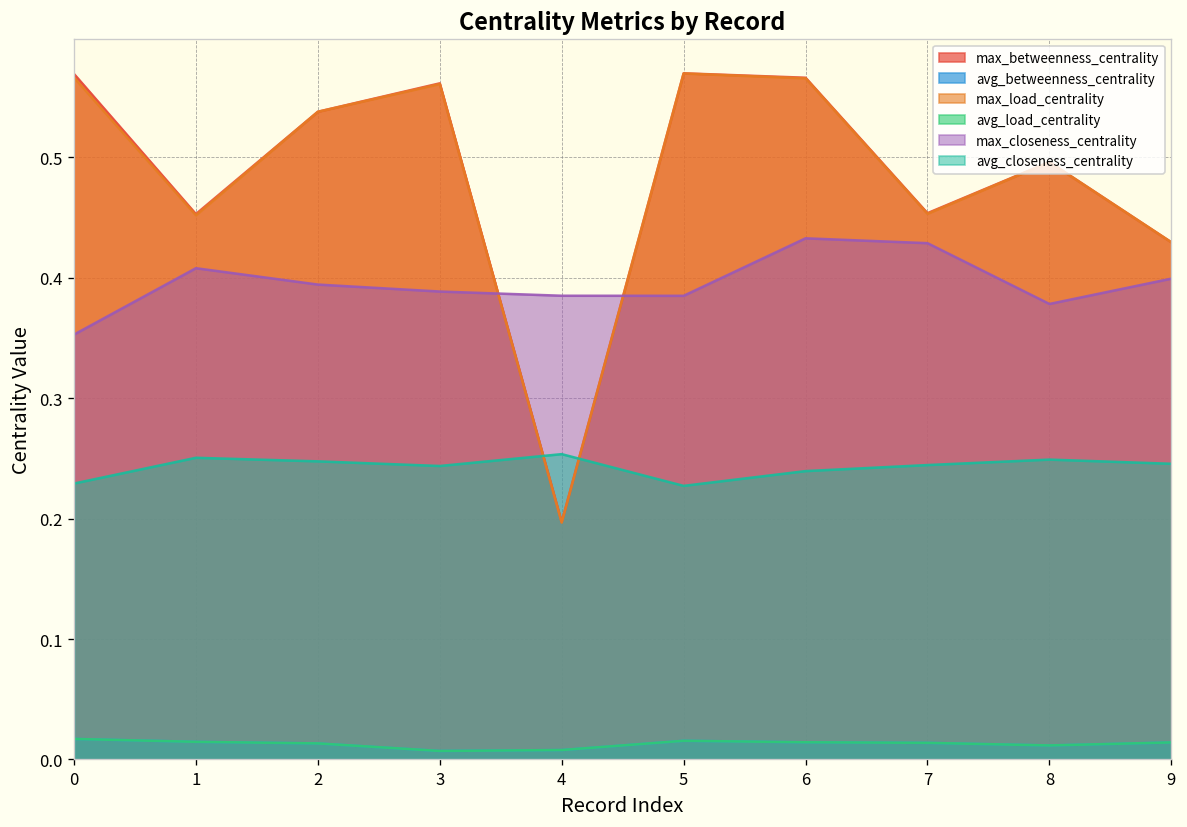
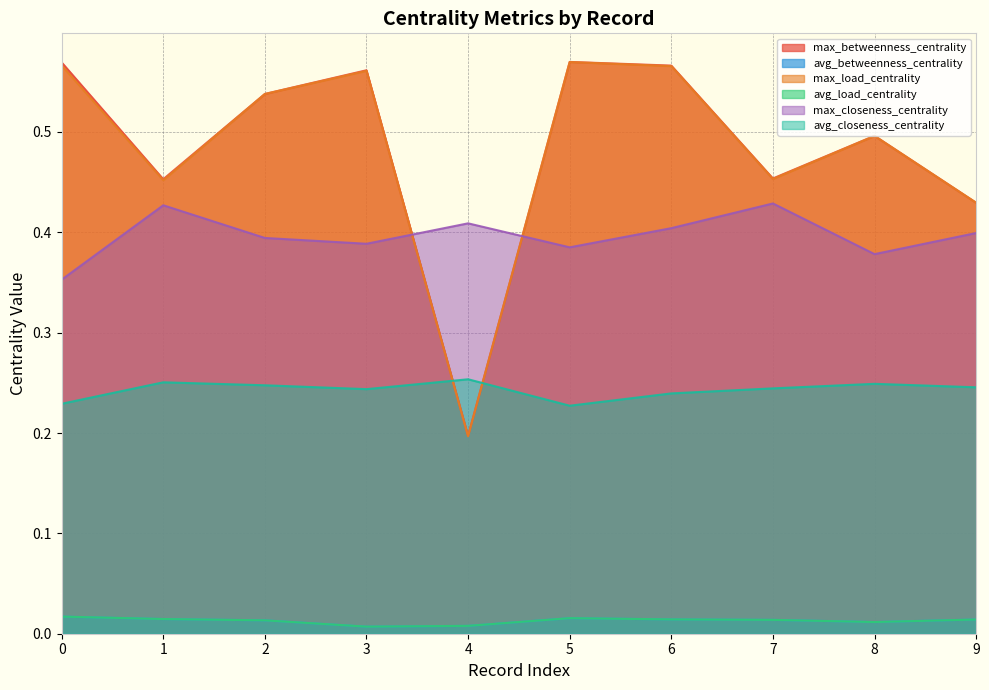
  {
    "max_closeness_centrality": {
      "0": 0.353,
-     "1": 0.408,
+     "1": 0.427,
      "2": 0.394,
      "3": 0.389,
-     "4": 0.385,
+     "4": 0.409,
      "5": 0.385,
-     "6": 0.433,
+     "6": 0.404,
      "7": 0.429,
      "8": 0.378,
      "9": 0.399
    }
  }
